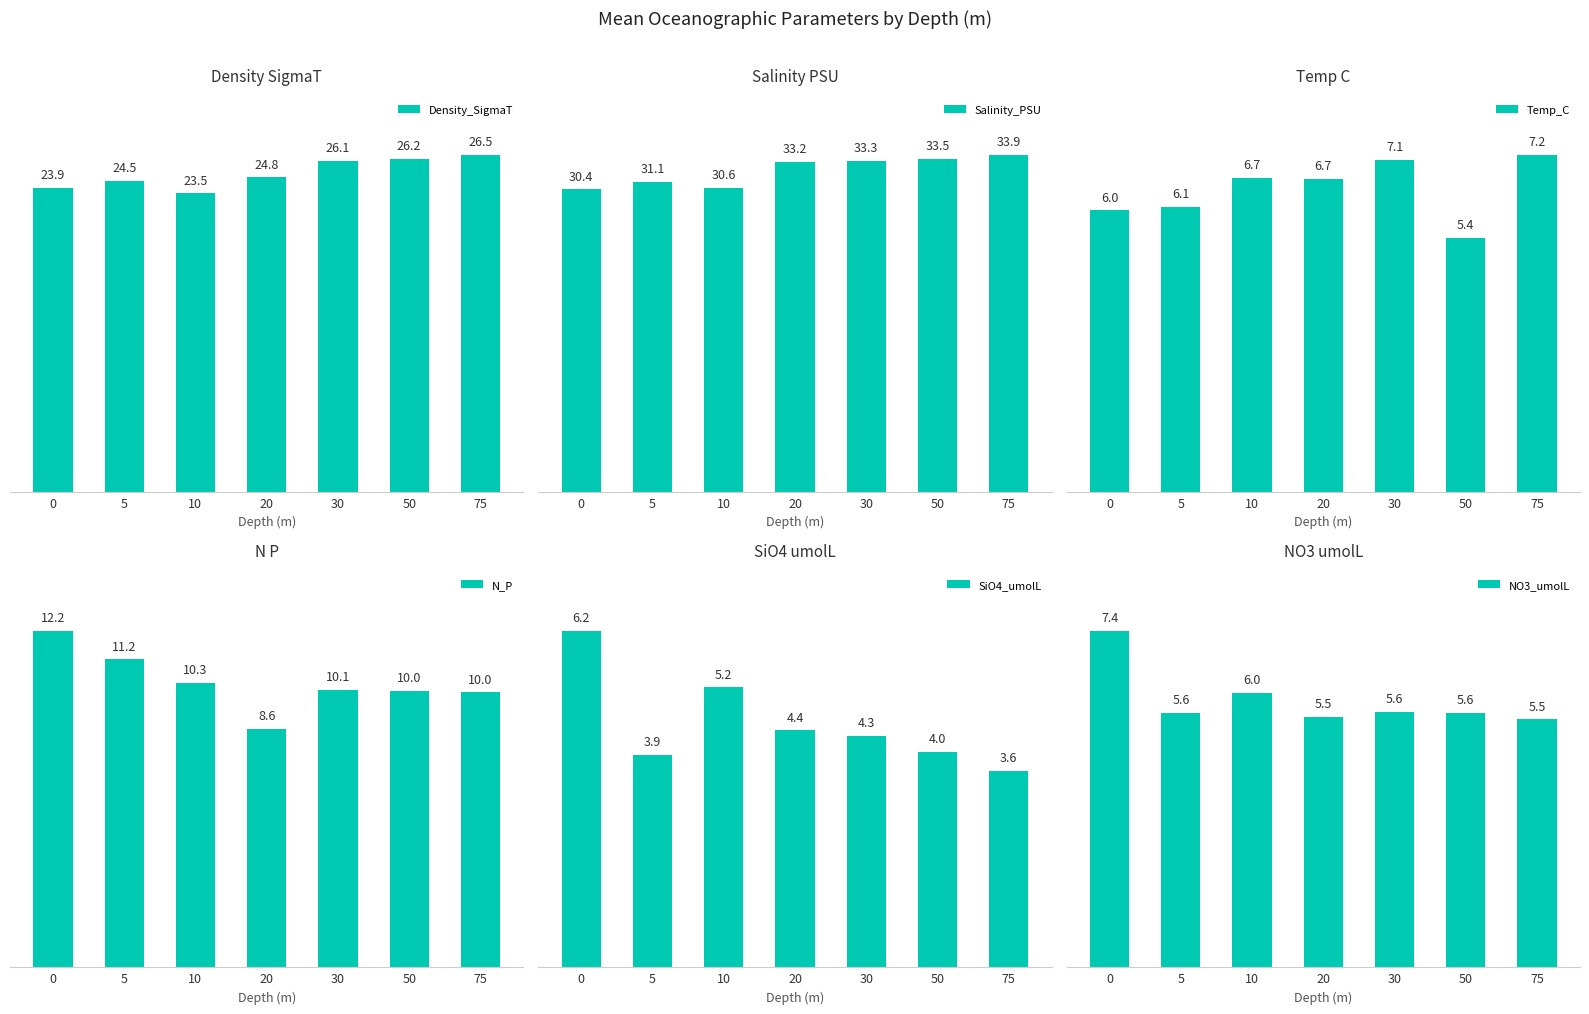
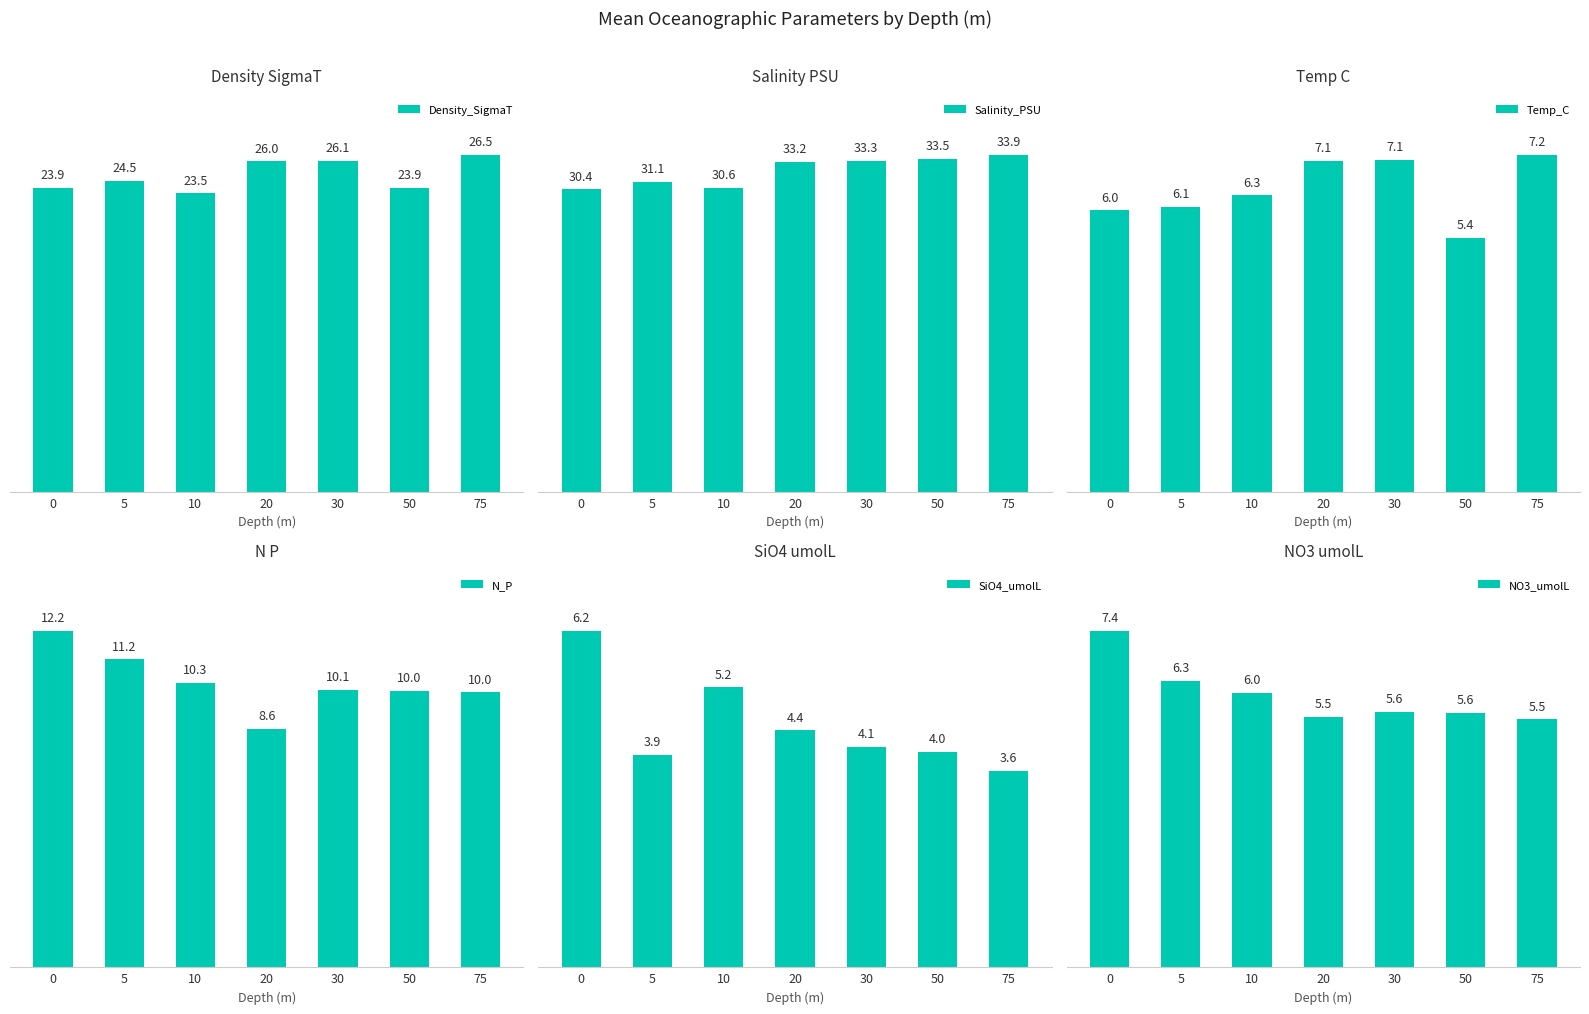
  {
    "Density SigmaT": {
      "0": 23.9,
      "5": 24.5,
      "10": 23.5,
-     "20": 24.8,
+     "20": 26.0,
      "30": 26.1,
-     "50": 26.2,
+     "50": 23.9,
      "75": 26.5
    },
    "Salinity PSU": {
      "0": 30.4,
      "5": 31.1,
      "10": 30.6,
      "20": 33.2,
      "30": 33.3,
      "50": 33.5,
      "75": 33.9
    },
    "Temp C": {
      "0": 6.0,
      "5": 6.1,
-     "10": 6.7,
-     "20": 6.7,
+     "10": 6.3,
+     "20": 7.1,
      "30": 7.1,
      "50": 5.4,
      "75": 7.2
    },
    "N P": {
      "0": 12.2,
      "5": 11.2,
      "10": 10.3,
      "20": 8.6,
      "30": 10.1,
      "50": 10.0,
      "75": 10.0
    },
    "SiO4 umolL": {
      "0": 6.2,
      "5": 3.9,
      "10": 5.2,
      "20": 4.4,
-     "30": 4.3,
+     "30": 4.1,
      "50": 4.0,
      "75": 3.6
    },
    "NO3 umolL": {
      "0": 7.4,
-     "5": 5.6,
+     "5": 6.3,
      "10": 6.0,
      "20": 5.5,
      "30": 5.6,
      "50": 5.6,
      "75": 5.5
    }
  }
